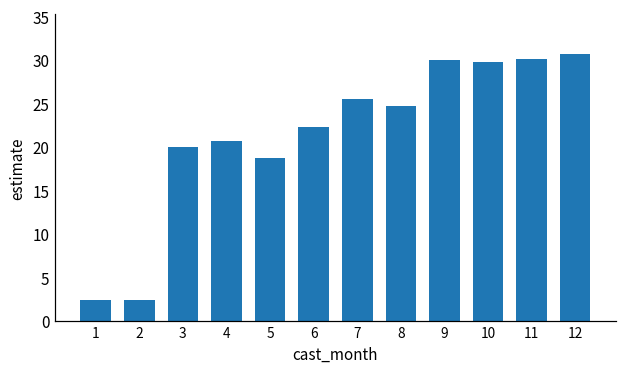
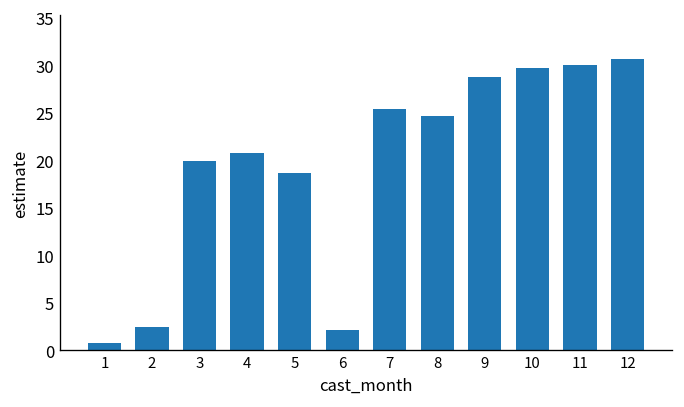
  {
-   "1": 2,
+   "1": 1,
    "2": 2,
    "3": 20,
    "4": 21,
    "5": 19,
-   "6": 22,
+   "6": 2,
    "7": 25,
    "8": 25,
-   "9": 30,
+   "9": 29,
    "10": 30,
    "11": 30,
    "12": 31
  }
